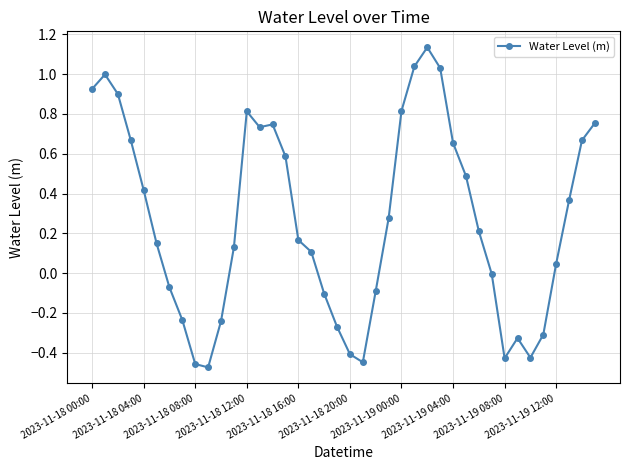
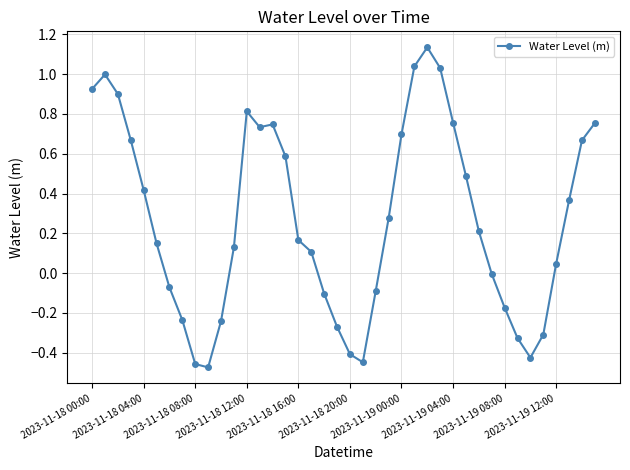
  {
    "2023-11-18 00:00": 0.93,
    "2023-11-18 04:00": 0.42,
    "2023-11-18 08:00": -0.46,
    "2023-11-18 12:00": 0.81,
    "2023-11-18 16:00": 0.17,
    "2023-11-18 20:00": -0.41,
-   "2023-11-19 00:00": 0.82,
-   "2023-11-19 04:00": 0.65,
-   "2023-11-19 08:00": -0.43,
+   "2023-11-19 00:00": 0.70,
+   "2023-11-19 04:00": 0.76,
+   "2023-11-19 08:00": -0.17,
    "2023-11-19 12:00": 0.05
  }
